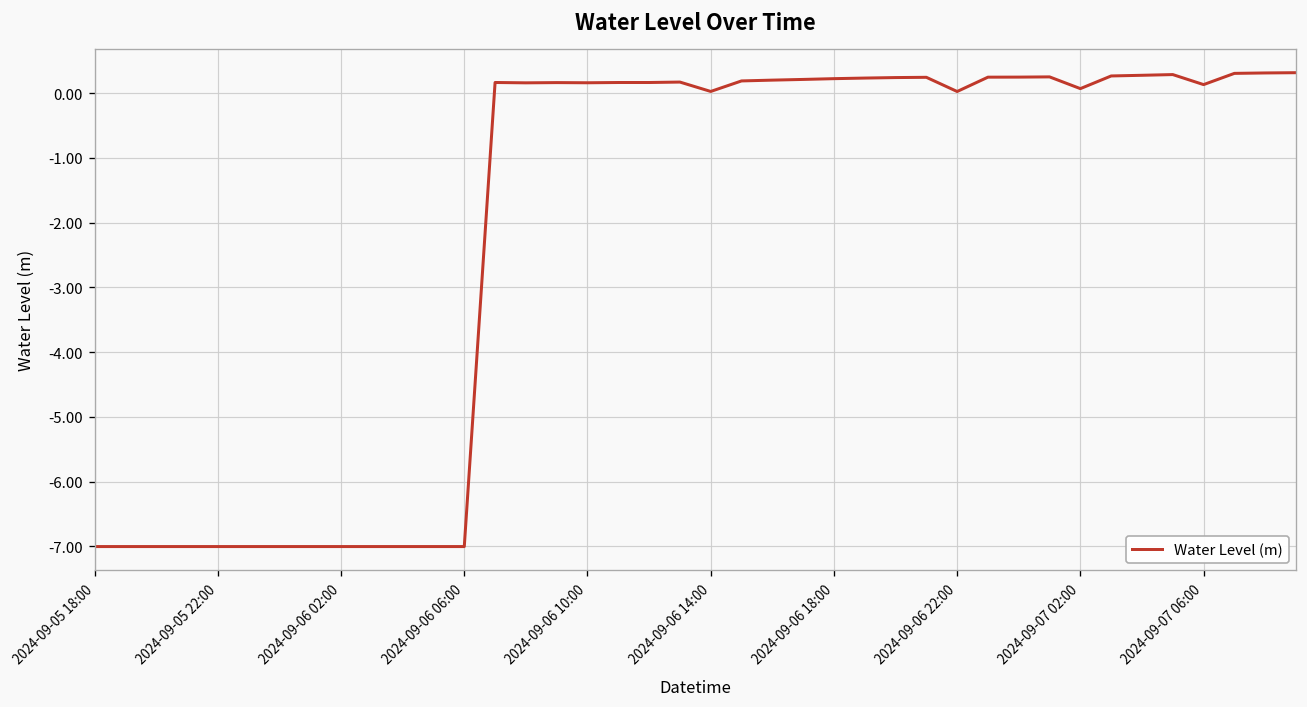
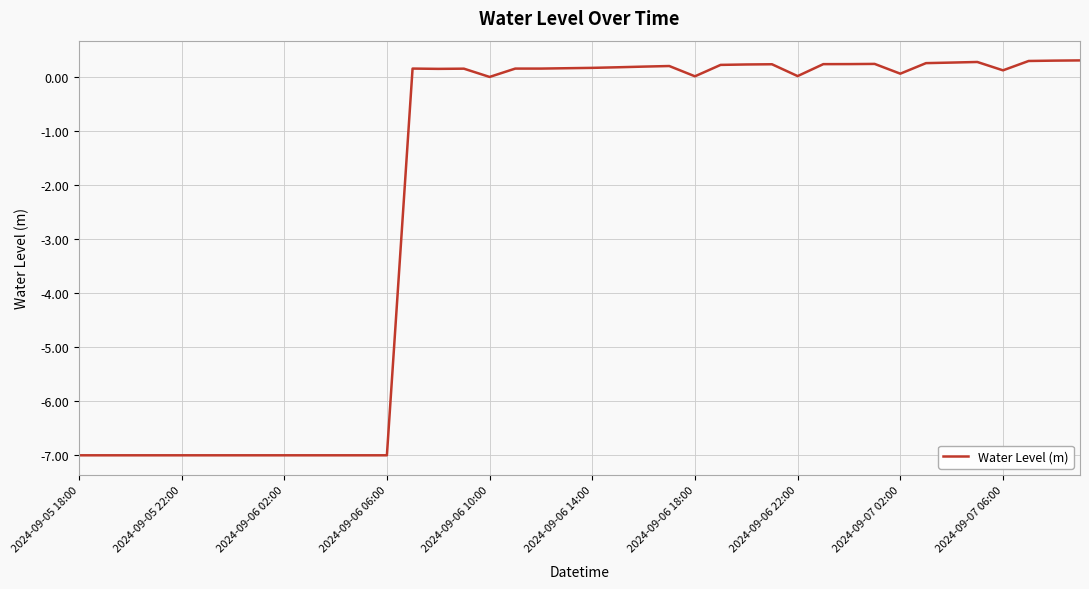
  {
    "2024-09-05 18:00": -7.0,
    "2024-09-05 22:00": -7.0,
    "2024-09-06 02:00": -7.0,
    "2024-09-06 06:00": -7.0,
-   "2024-09-06 10:00": 0.2,
-   "2024-09-06 14:00": 0.0,
-   "2024-09-06 18:00": 0.2,
+   "2024-09-06 10:00": 0.0,
+   "2024-09-06 14:00": 0.2,
+   "2024-09-06 18:00": 0.0,
    "2024-09-06 22:00": 0.0,
    "2024-09-07 02:00": 0.1,
    "2024-09-07 06:00": 0.1
  }
